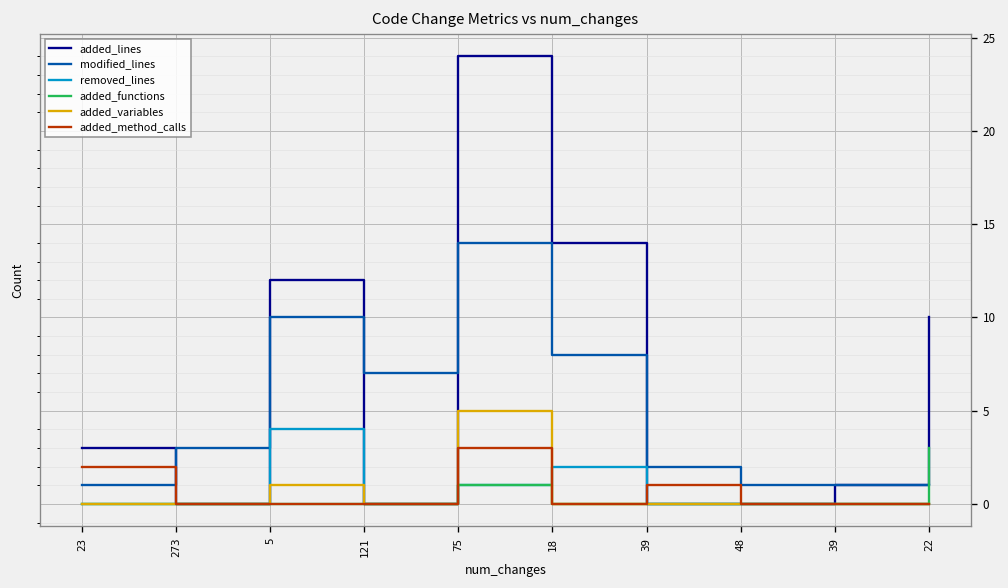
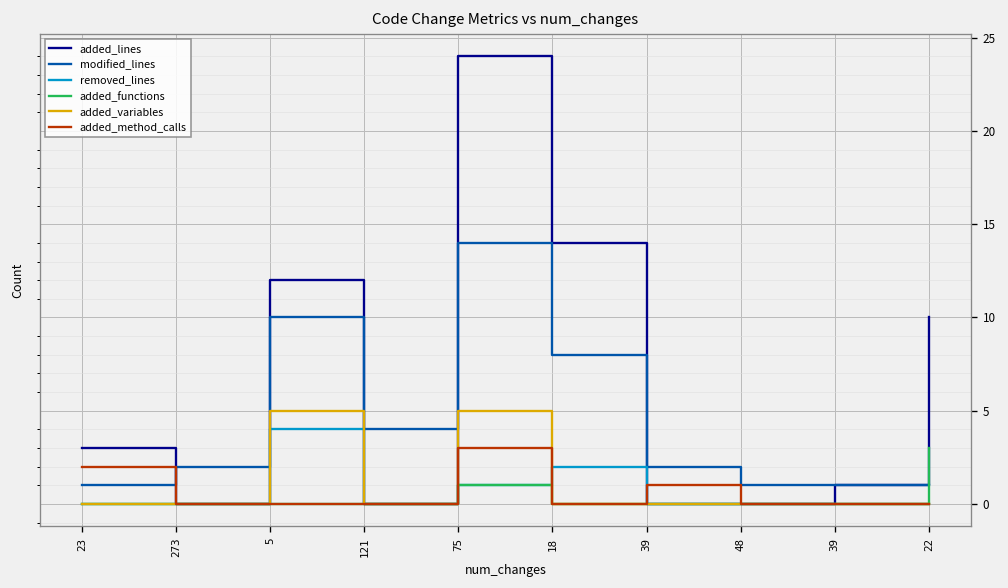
  {
    "added_lines": {
      "23": 3,
      "5": 12,
      "75": 24,
      "18": 14,
      "22": 10
    },
    "modified_lines": {
      "23": 1,
-     "273": 3,
+     "273": 2,
      "5": 10,
-     "121": 7,
+     "121": 4,
      "75": 14,
      "18": 8,
      "48": 1,
      "22": 1
    },
    "removed_lines": {
      "5": 4,
      "18": 2
    },
    "added_functions": {
      "22": 3
    },
    "added_variables": {
-     "5": 1,
+     "5": 5,
      "75": 5
    },
    "added_method_calls": {
      "23": 2,
      "75": 3
    }
  }
